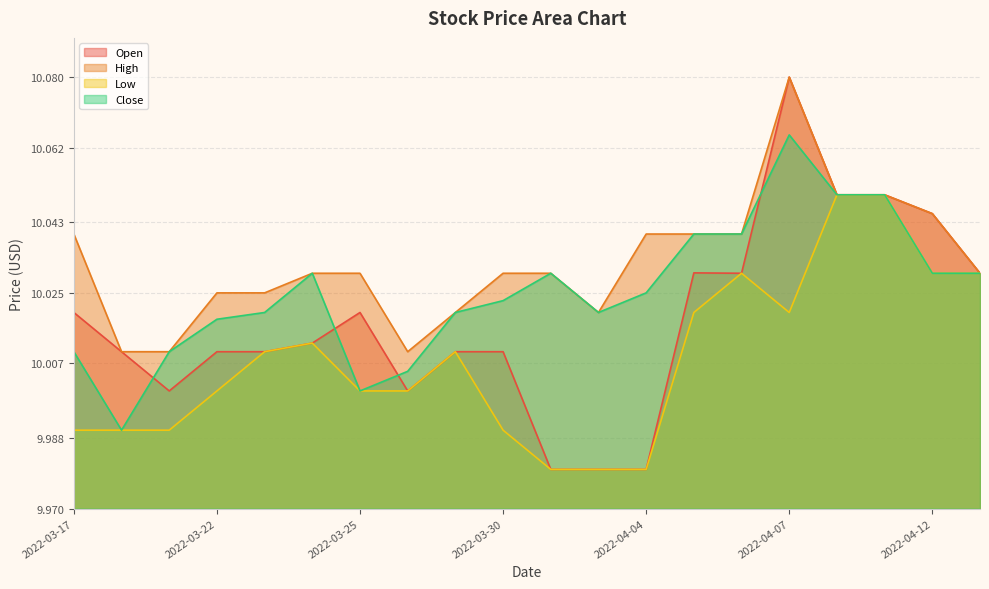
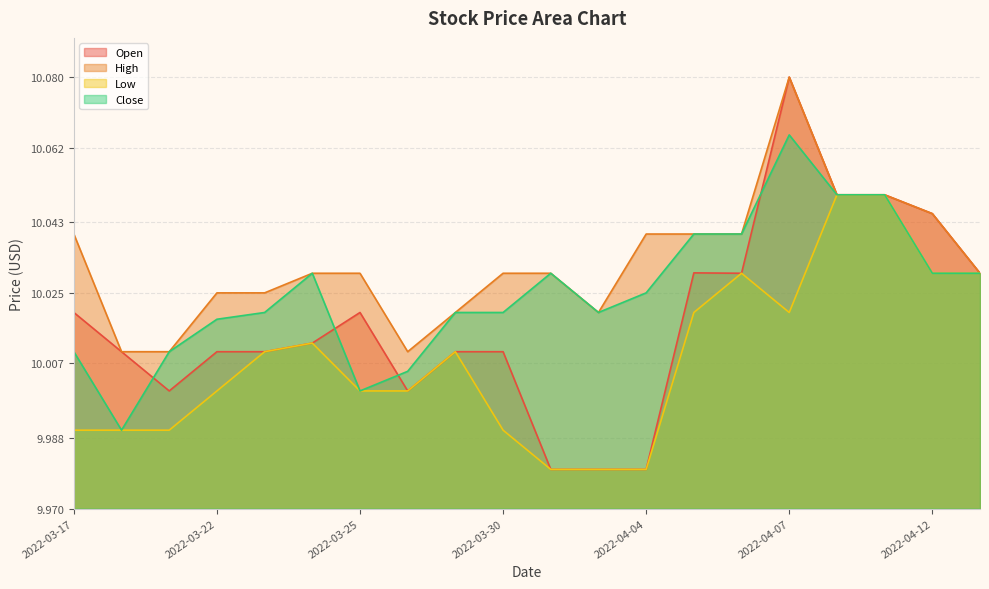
  {
    "Close": {
      "2022-03-17": 10.010,
      "2022-03-22": 10.018,
-     "2022-03-30": 10.023,
+     "2022-03-30": 10.020,
      "2022-04-04": 10.025,
      "2022-04-07": 10.065
    }
  }
